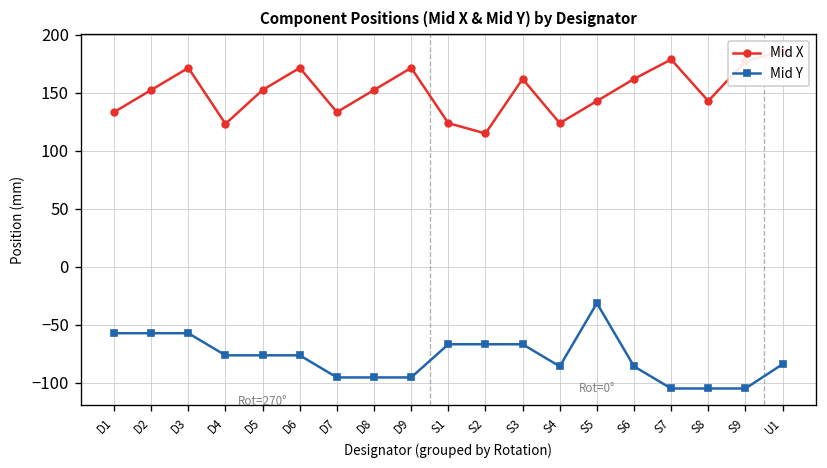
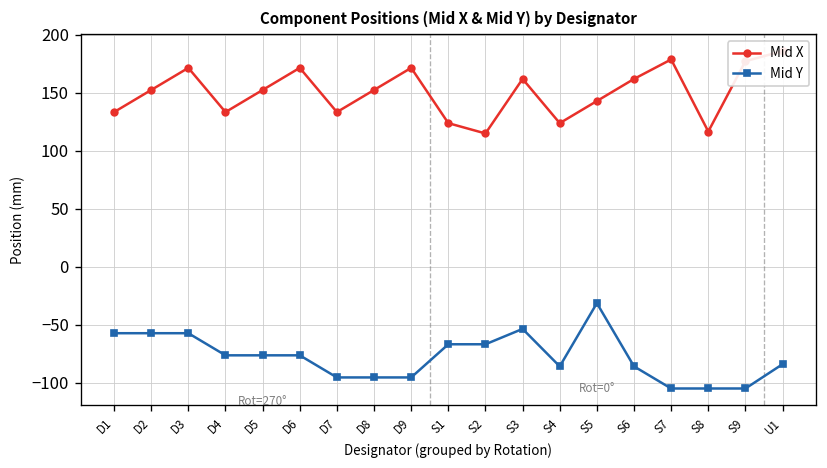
  {
    "Mid X": {
      "D1": 130,
      "D2": 150,
      "D3": 170,
-     "D4": 120,
+     "D4": 130,
      "D5": 150,
      "D6": 170,
      "D7": 130,
      "D8": 150,
      "D9": 170,
      "S1": 120,
      "S2": 110,
      "S3": 160,
      "S4": 120,
      "S5": 140,
      "S6": 160,
      "S7": 180,
-     "S8": 140
+     "S8": 120
    },
    "Mid Y": {
      "D1": -60,
      "D2": -60,
      "D3": -60,
      "D4": -80,
      "D5": -80,
      "D6": -80,
      "D7": -100,
      "D8": -100,
      "D9": -100,
      "S1": -70,
      "S2": -70,
-     "S3": -70,
+     "S3": -50,
      "S5": -30,
      "S7": -100,
      "S8": -100,
      "S9": -100,
      "U1": -80
    }
  }
